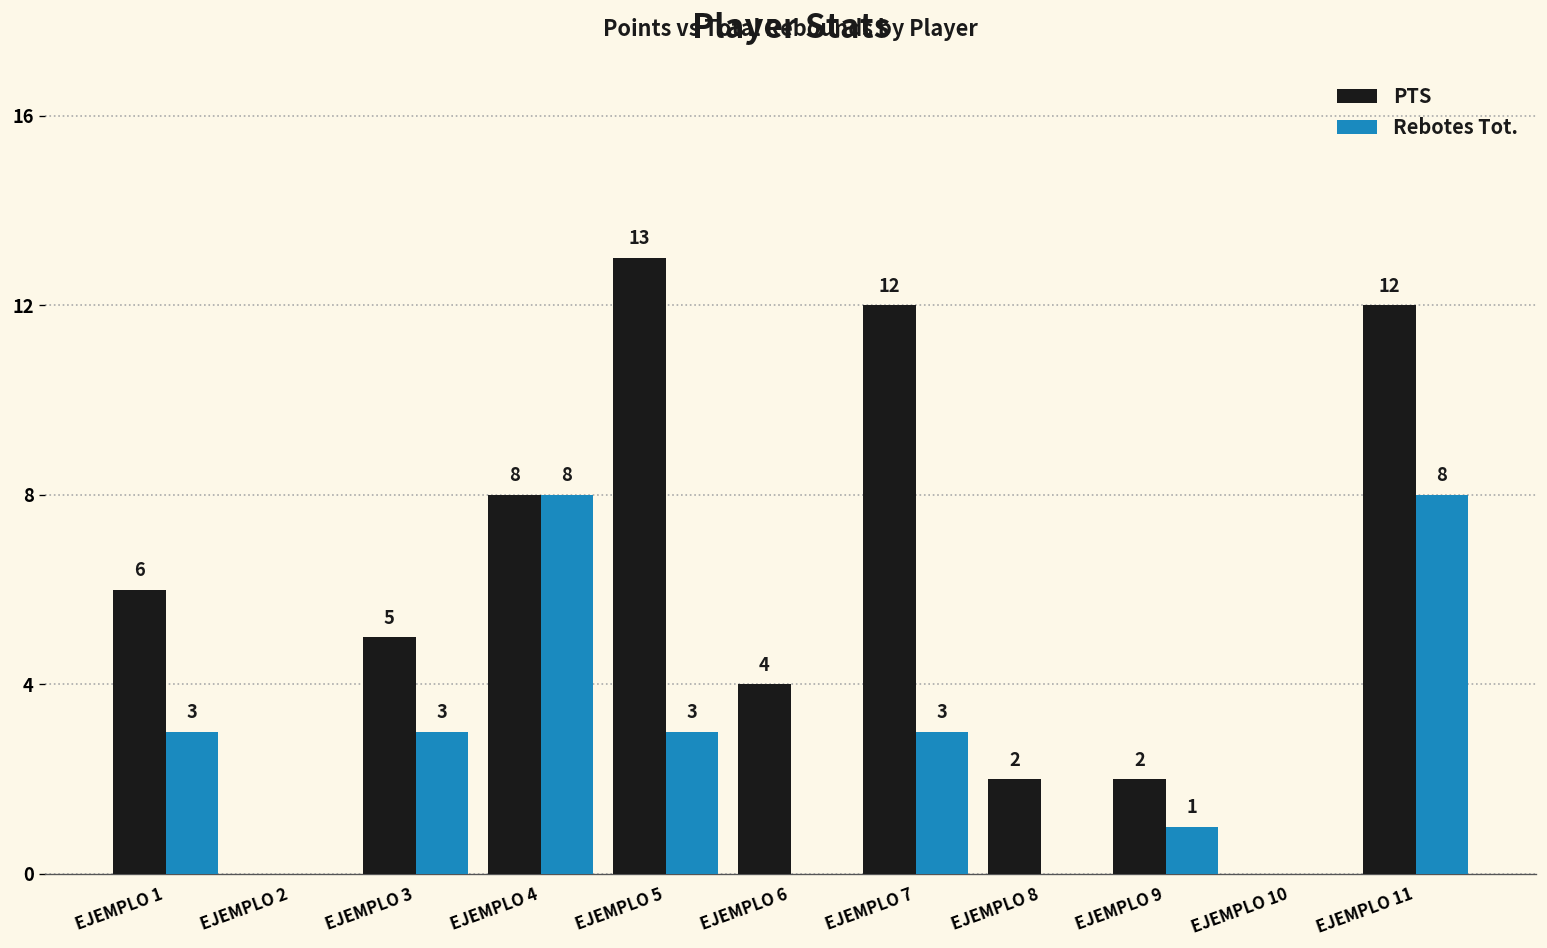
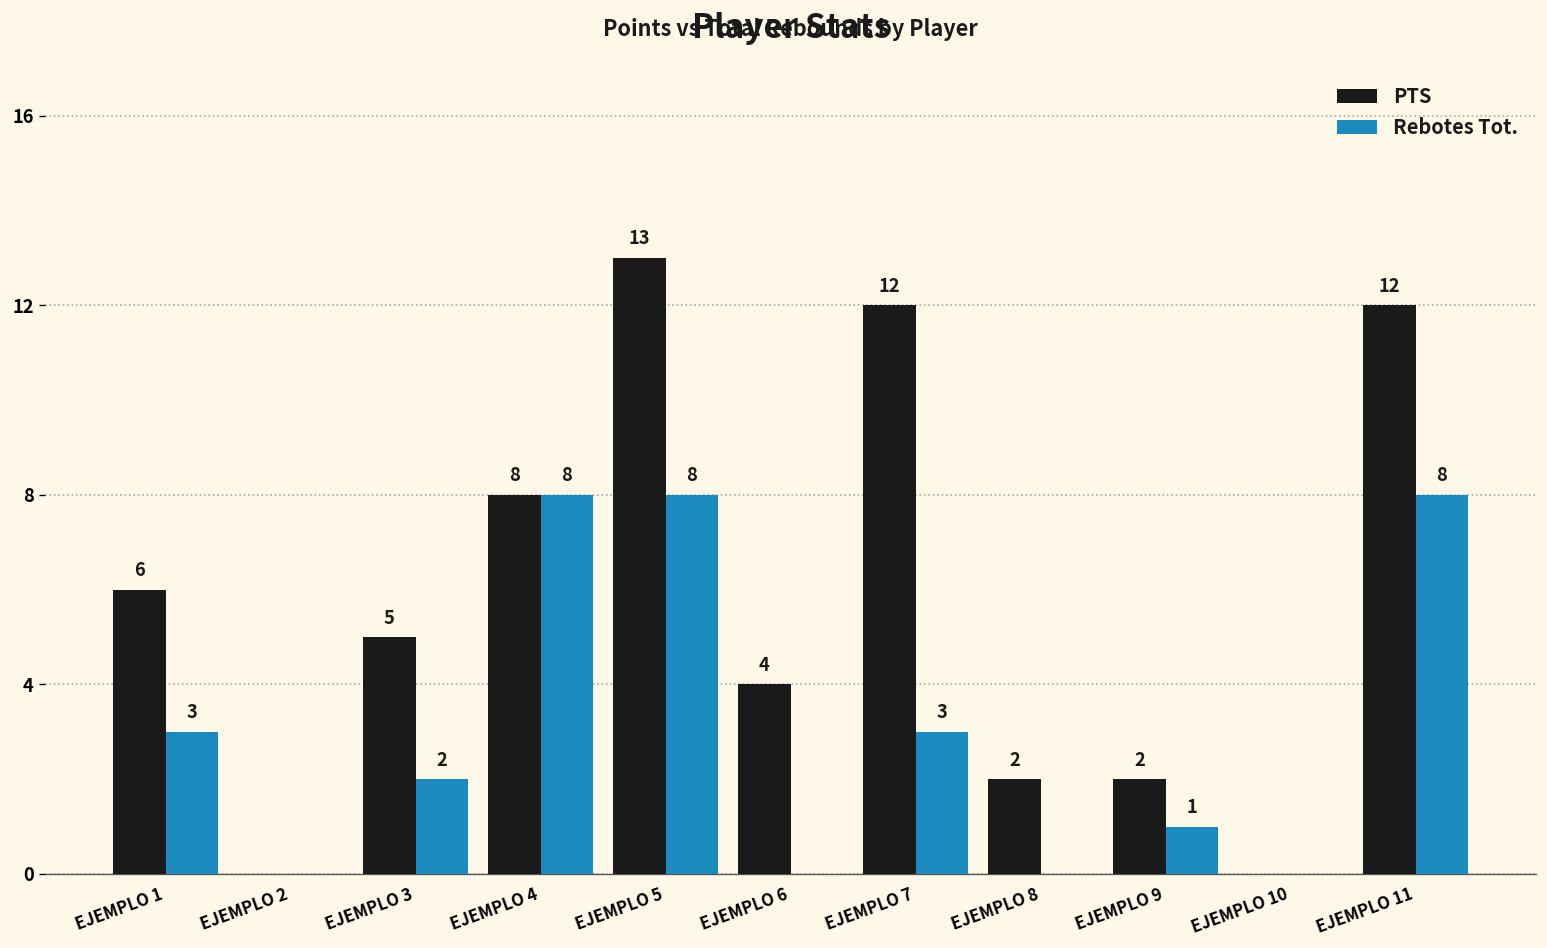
  {
    "PTS": {
      "EJEMPLO 1": 6,
      "EJEMPLO 3": 5,
      "EJEMPLO 4": 8,
      "EJEMPLO 5": 13,
      "EJEMPLO 6": 4,
      "EJEMPLO 7": 12,
      "EJEMPLO 8": 2,
      "EJEMPLO 9": 2,
      "EJEMPLO 11": 12
    },
    "Rebotes Tot.": {
      "EJEMPLO 1": 3,
-     "EJEMPLO 3": 3,
+     "EJEMPLO 3": 2,
      "EJEMPLO 4": 8,
-     "EJEMPLO 5": 3,
+     "EJEMPLO 5": 8,
      "EJEMPLO 7": 3,
      "EJEMPLO 9": 1,
      "EJEMPLO 11": 8
    }
  }
